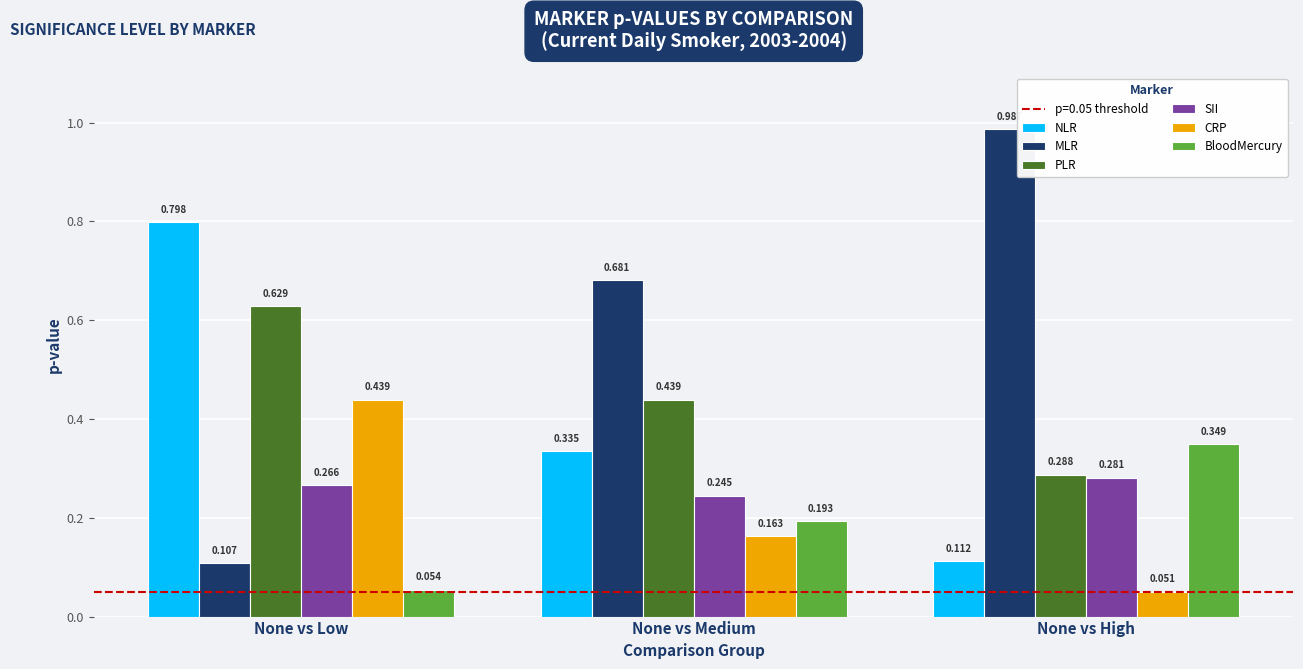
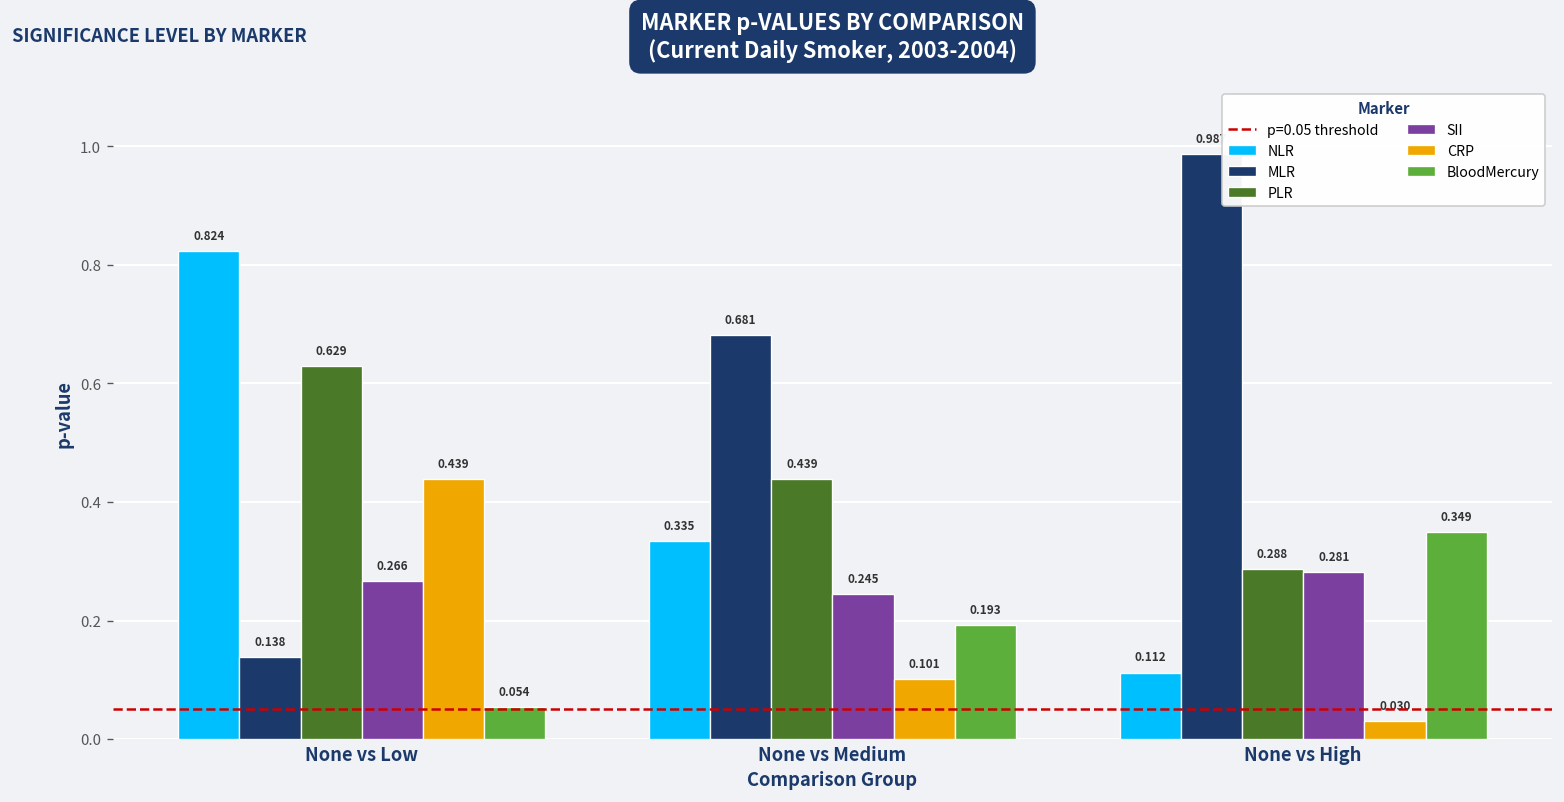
  {
    "NLR": {
-     "None vs Low": 0.798,
+     "None vs Low": 0.824,
      "None vs Medium": 0.335,
      "None vs High": 0.112
    },
    "MLR": {
-     "None vs Low": 0.107,
+     "None vs Low": 0.138,
      "None vs Medium": 0.681
    },
    "SII": {
      "None vs Low": 0.266,
      "None vs Medium": 0.245,
      "None vs High": 0.281
    },
    "CRP": {
      "None vs Low": 0.439,
-     "None vs Medium": 0.163,
-     "None vs High": 0.051
+     "None vs Medium": 0.101,
+     "None vs High": 0.030
    }
  }
